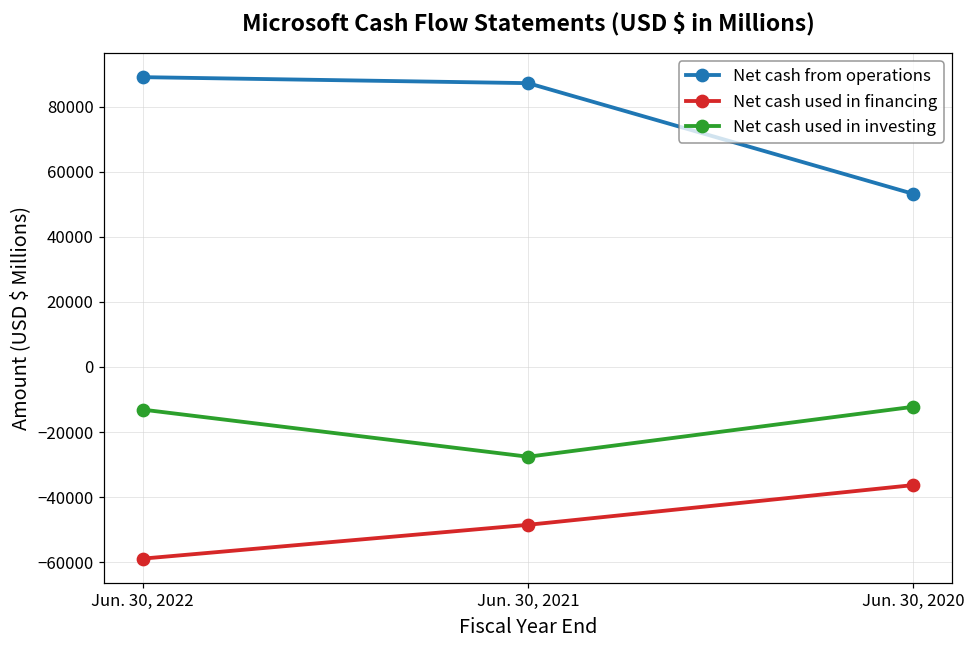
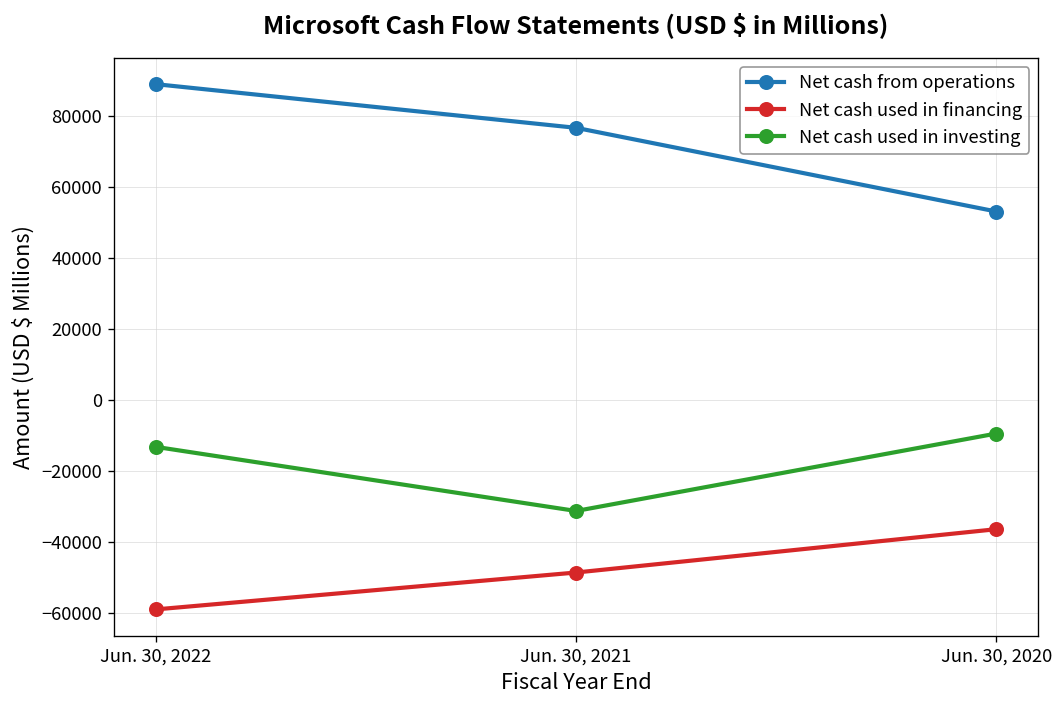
  {
    "Net cash from operations": {
      "Jun. 30, 2022": 89000,
-     "Jun. 30, 2021": 87000,
+     "Jun. 30, 2021": 77000,
      "Jun. 30, 2020": 53000
    },
    "Net cash used in financing": {
      "Jun. 30, 2022": -59000,
      "Jun. 30, 2021": -48000,
      "Jun. 30, 2020": -36000
    },
    "Net cash used in investing": {
      "Jun. 30, 2022": -13000,
-     "Jun. 30, 2021": -28000,
-     "Jun. 30, 2020": -12000
+     "Jun. 30, 2021": -31000,
+     "Jun. 30, 2020": -9000
    }
  }
